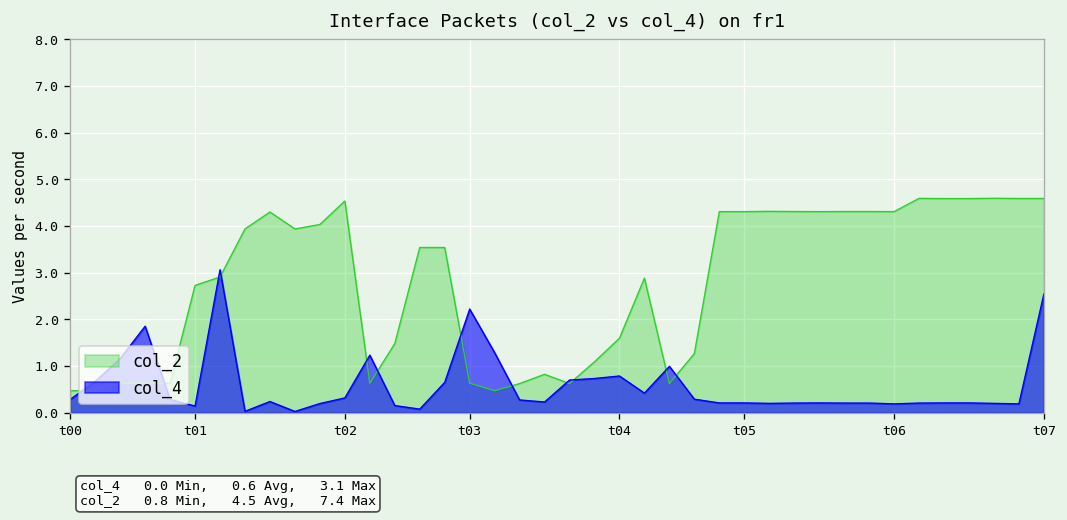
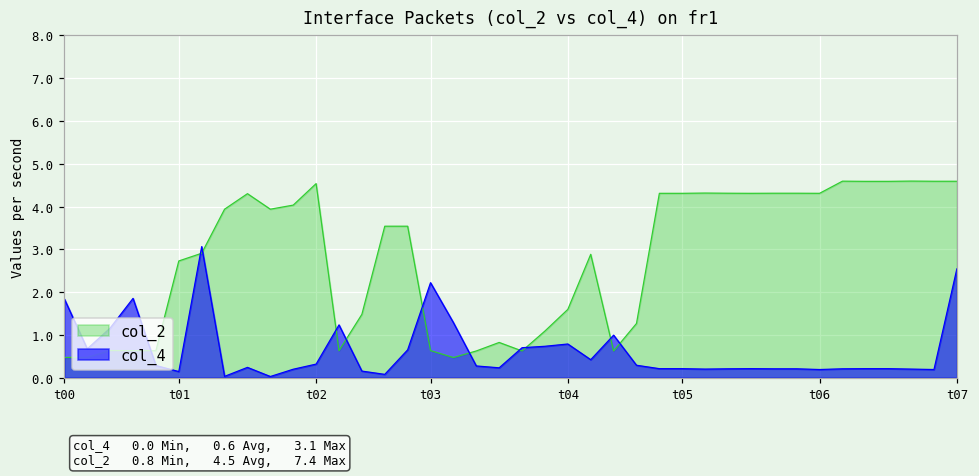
  {
    "col_2": {
      "t00": 0.5,
      "t01": 2.7,
      "t02": 4.5,
      "t03": 0.6,
      "t04": 1.6,
      "t05": 4.3,
      "t06": 4.3,
      "t07": 4.6
    },
    "col_4": {
-     "t00": 0.3,
+     "t00": 1.8,
      "t01": 0.1,
      "t02": 0.3,
      "t03": 2.2,
      "t04": 0.8,
      "t05": 0.2,
      "t06": 0.2,
      "t07": 2.5
    }
  }
